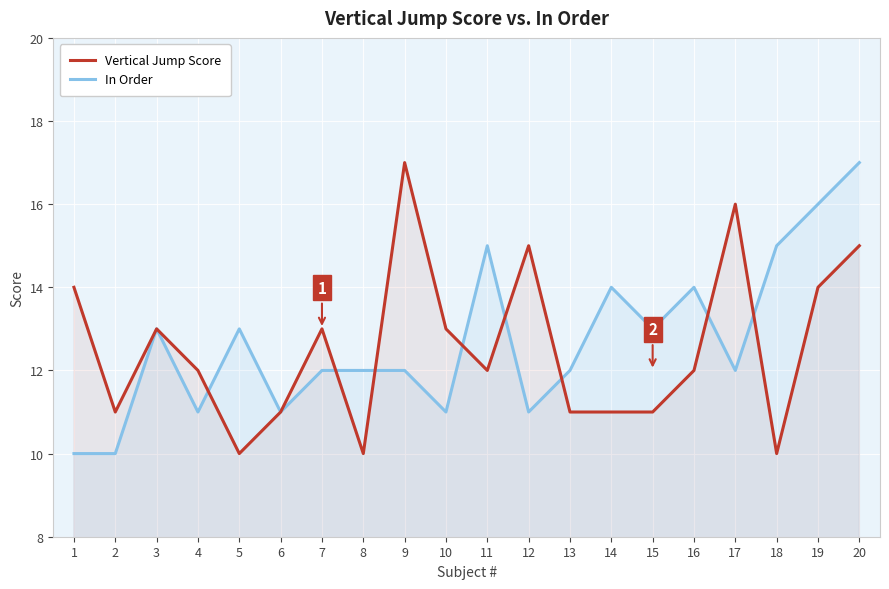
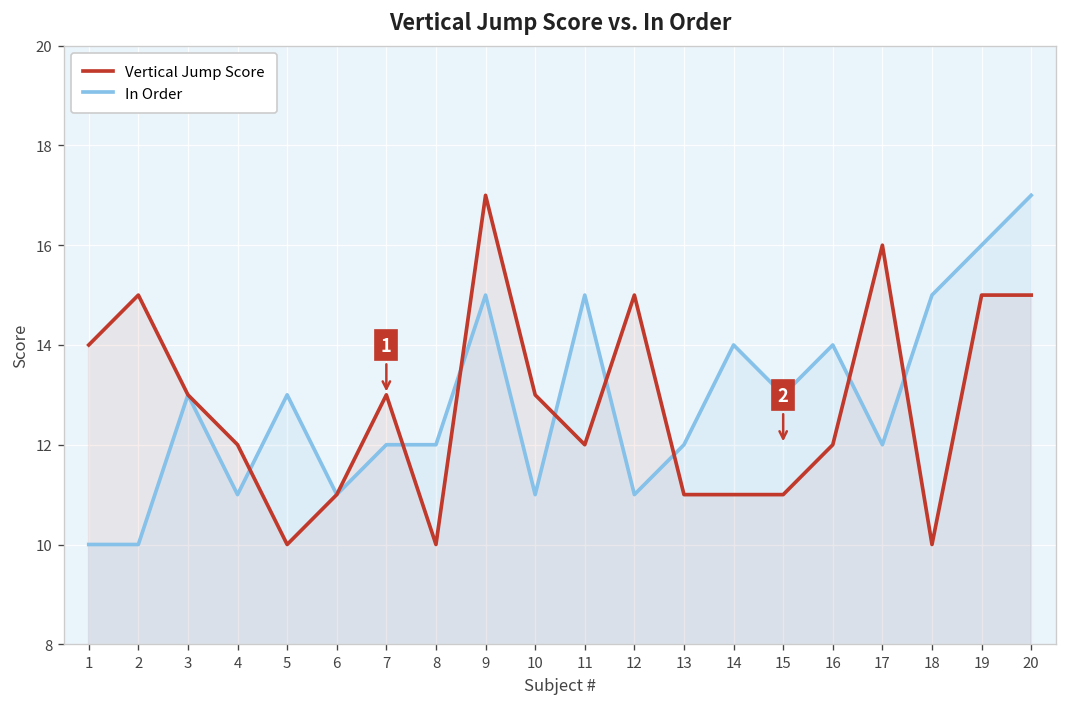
  {
    "Vertical Jump Score": {
      "1": 14,
-     "2": 11,
+     "2": 15,
      "4": 12,
      "5": 10,
      "8": 10,
      "9": 17,
      "10": 13,
      "11": 12,
      "12": 15,
      "13": 11,
      "14": 11,
      "15": 11,
      "16": 12,
      "17": 16,
      "18": 10,
-     "19": 14,
+     "19": 15,
      "20": 15
    },
    "In Order": {
      "1": 10,
      "2": 10,
      "4": 11,
      "5": 13,
      "7": 12,
      "8": 12,
-     "9": 12,
+     "9": 15,
      "10": 11,
      "11": 15,
      "12": 11,
      "13": 12,
      "14": 14,
      "16": 14,
      "17": 12,
      "18": 15,
      "19": 16,
      "20": 17
    }
  }
